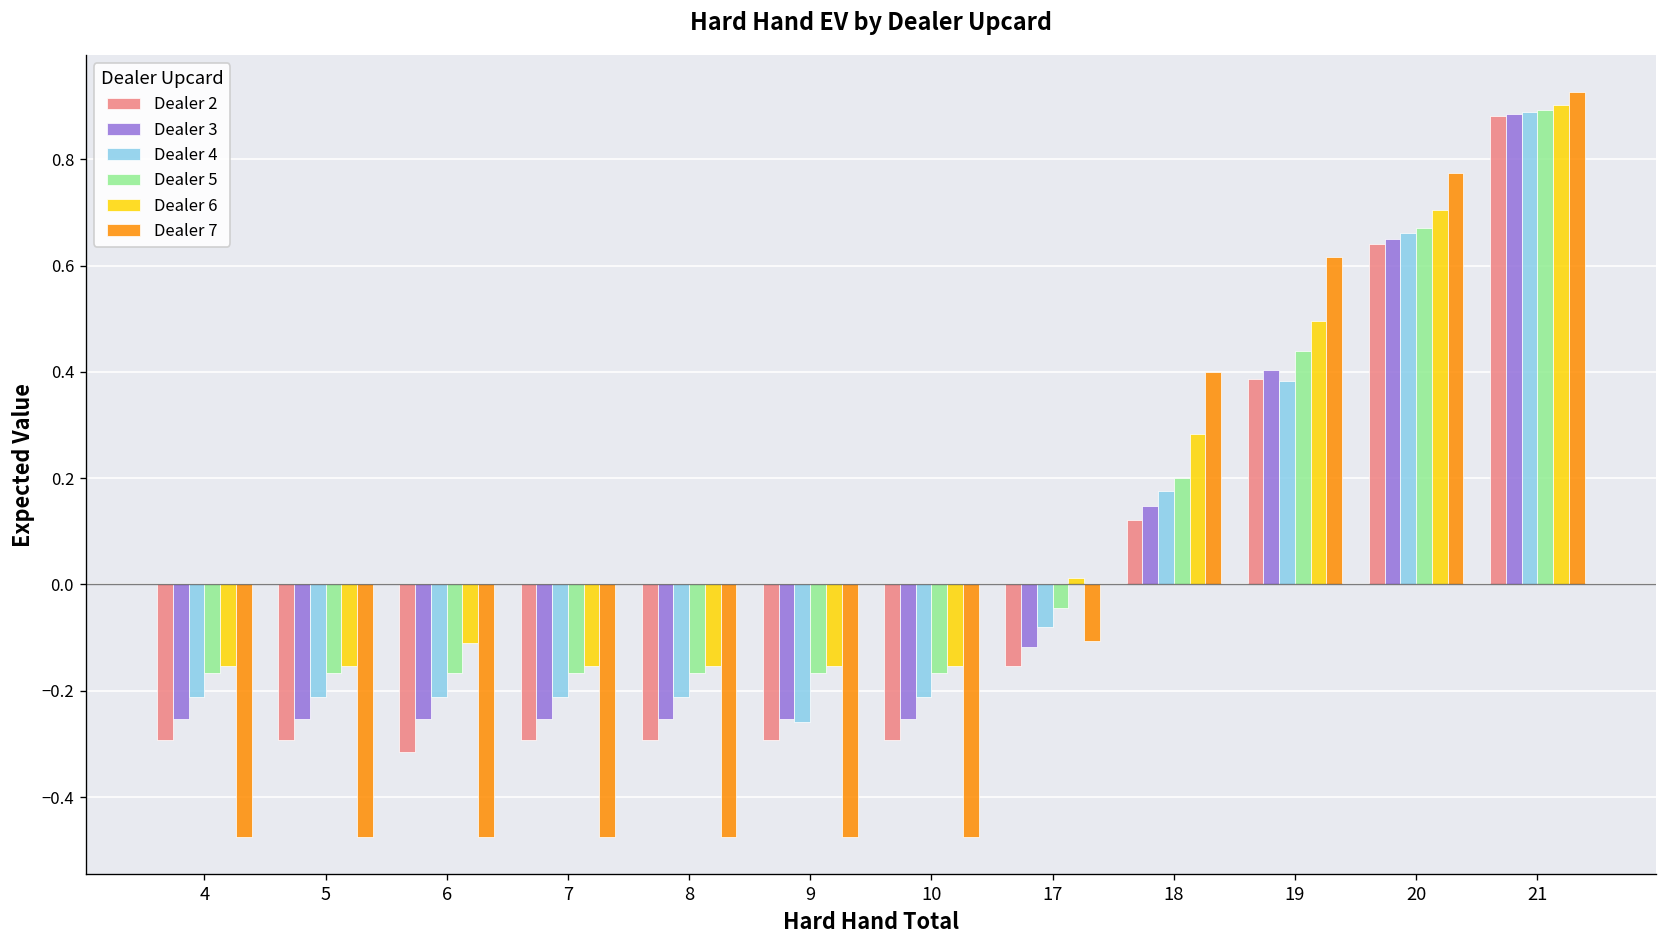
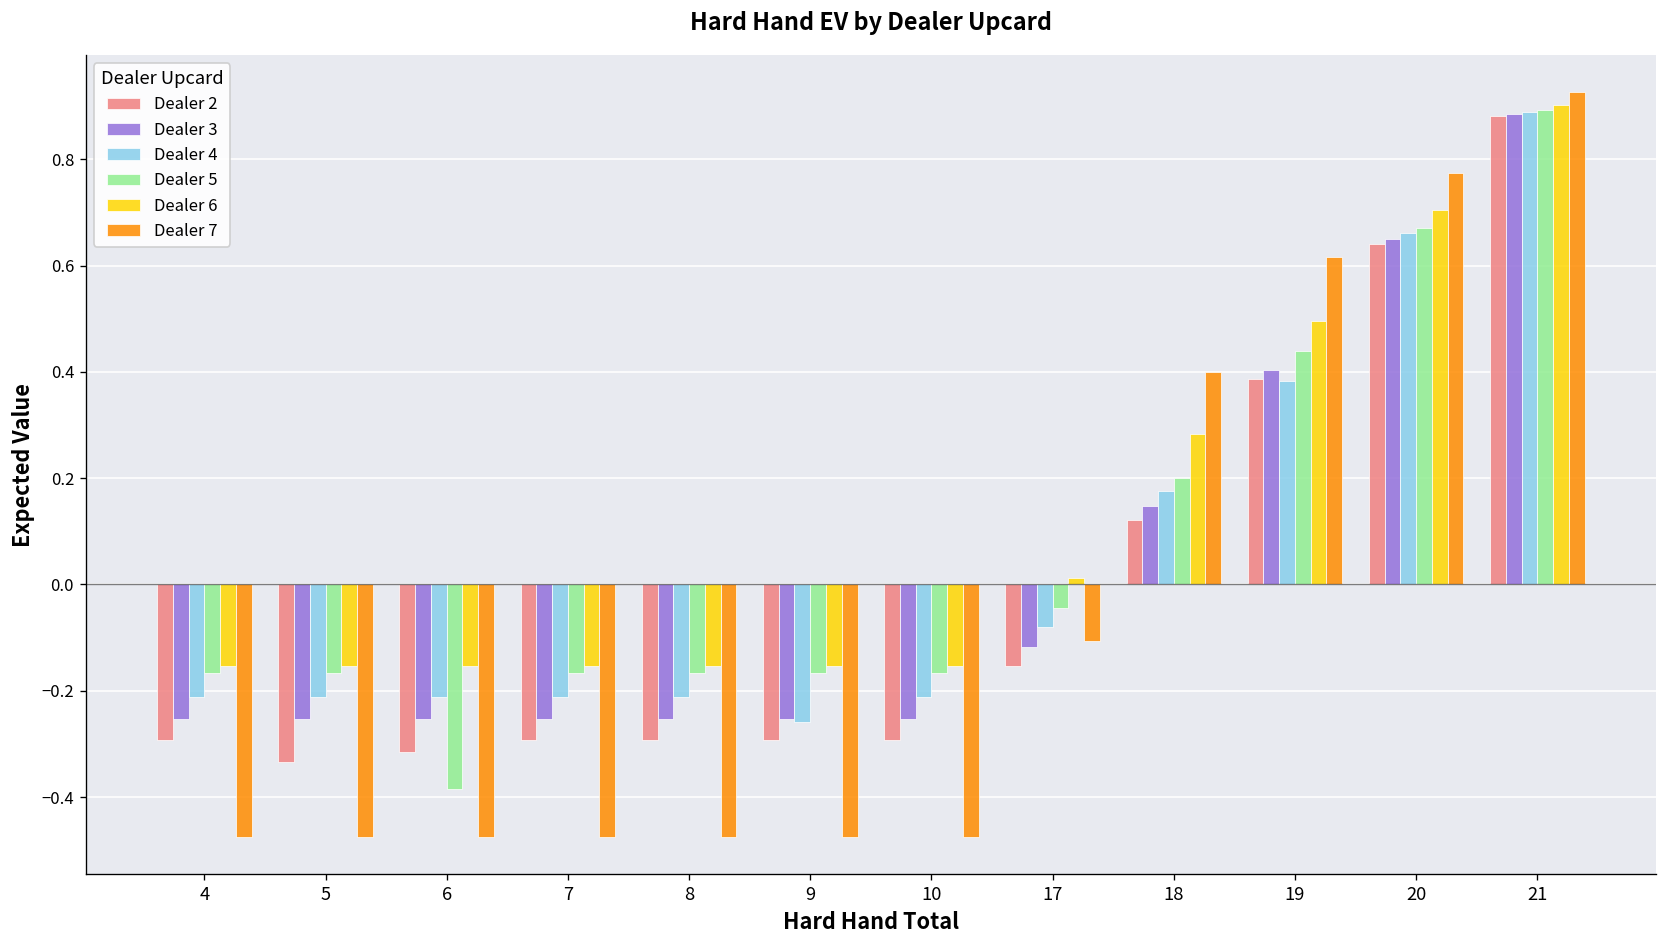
  {
    "Dealer 2": {
      "4": -0.29,
-     "5": -0.29,
+     "5": -0.33,
      "6": -0.31,
      "7": -0.29,
      "8": -0.29,
      "9": -0.29,
      "10": -0.29,
      "17": -0.15,
      "18": 0.12,
      "19": 0.39,
      "20": 0.64,
      "21": 0.88
    },
    "Dealer 3": {
      "4": -0.25,
      "5": -0.25,
      "6": -0.25,
      "7": -0.25,
      "8": -0.25,
      "9": -0.25,
      "10": -0.25,
      "17": -0.12,
      "18": 0.15,
      "19": 0.40,
      "20": 0.65,
      "21": 0.89
    },
    "Dealer 4": {
      "4": -0.21,
      "5": -0.21,
      "6": -0.21,
      "7": -0.21,
      "8": -0.21,
      "9": -0.26,
      "10": -0.21,
      "17": -0.08,
      "18": 0.18,
      "19": 0.38,
      "20": 0.66,
      "21": 0.89
    },
    "Dealer 5": {
      "4": -0.17,
      "5": -0.17,
-     "6": -0.17,
+     "6": -0.39,
      "7": -0.17,
      "8": -0.17,
      "9": -0.17,
      "10": -0.17,
      "17": -0.04,
      "18": 0.20,
      "19": 0.44,
      "20": 0.67,
      "21": 0.89
    },
    "Dealer 6": {
      "4": -0.15,
      "5": -0.15,
-     "6": -0.11,
+     "6": -0.15,
      "7": -0.15,
      "8": -0.15,
      "9": -0.15,
      "10": -0.15,
      "17": 0.01,
      "18": 0.28,
      "19": 0.50,
      "20": 0.70,
      "21": 0.90
    },
    "Dealer 7": {
      "4": -0.48,
      "5": -0.48,
      "6": -0.48,
      "7": -0.48,
      "8": -0.48,
      "9": -0.48,
      "10": -0.48,
      "17": -0.11,
      "18": 0.40,
      "19": 0.62,
      "20": 0.77,
      "21": 0.93
    }
  }
